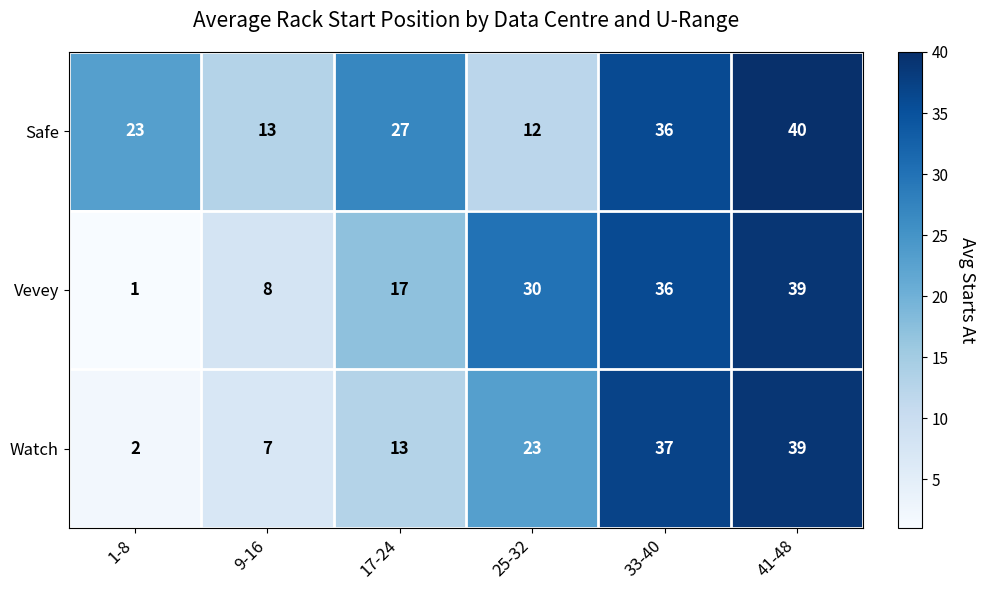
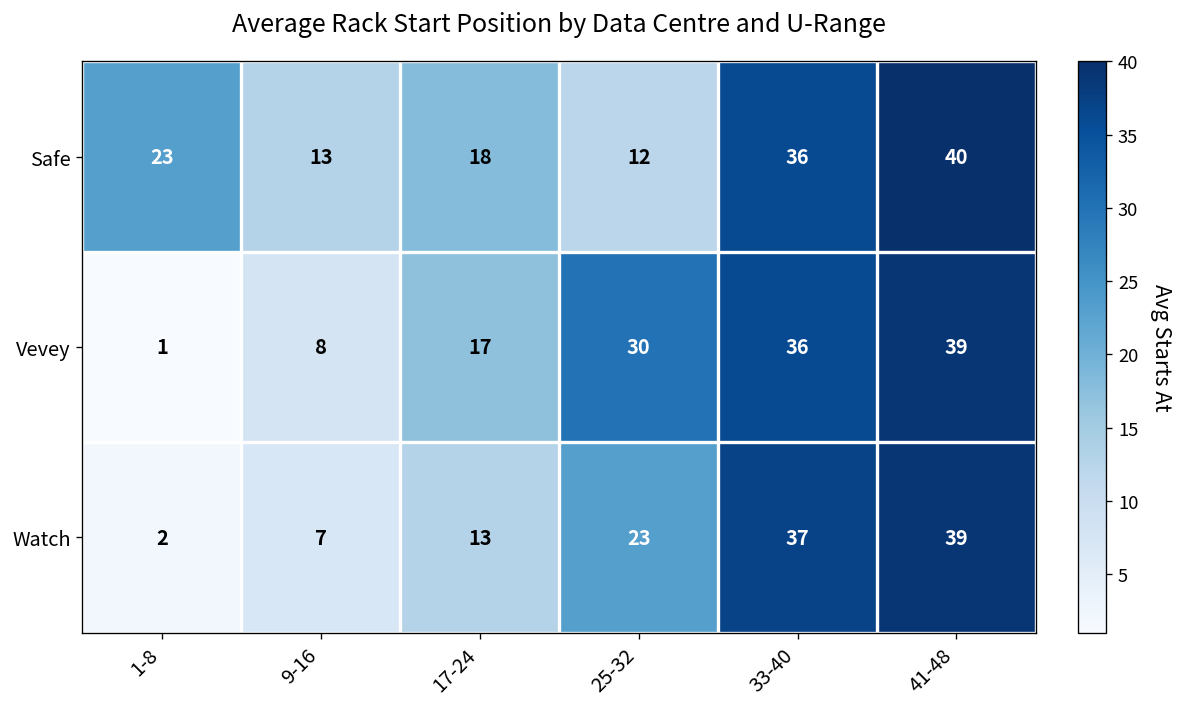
  {
    "Safe": {
      "1-8": 23,
      "9-16": 13,
-     "17-24": 27,
+     "17-24": 18,
      "25-32": 12,
      "33-40": 36,
      "41-48": 40
    },
    "Vevey": {
      "1-8": 1,
      "9-16": 8,
      "17-24": 17,
      "25-32": 30,
      "33-40": 36,
      "41-48": 39
    },
    "Watch": {
      "1-8": 2,
      "9-16": 7,
      "17-24": 13,
      "25-32": 23,
      "33-40": 37,
      "41-48": 39
    }
  }
